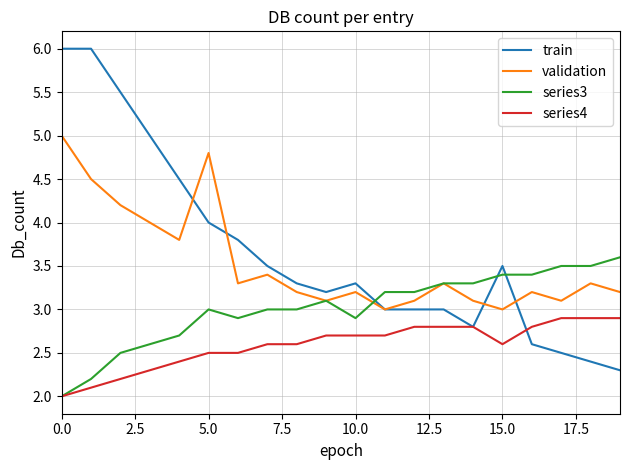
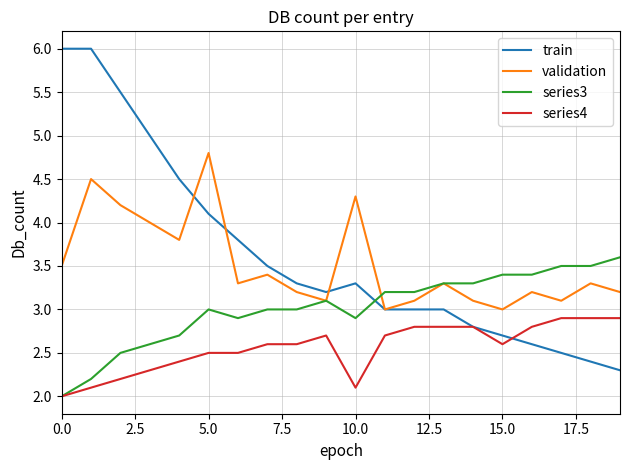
  {
    "train": {
      "0.0": 6.0,
-     "5.0": 4.0,
+     "5.0": 4.1,
      "10.0": 3.3,
-     "15.0": 3.5
+     "15.0": 2.7
    },
    "validation": {
-     "0.0": 5.0,
+     "0.0": 3.5,
      "5.0": 4.8,
-     "10.0": 3.2,
+     "10.0": 4.3,
      "15.0": 3.0
    },
    "series3": {
      "5.0": 3.0,
      "10.0": 2.9,
      "15.0": 3.4
    },
    "series4": {
      "5.0": 2.5,
-     "10.0": 2.7,
+     "10.0": 2.1,
      "15.0": 2.6
    }
  }
